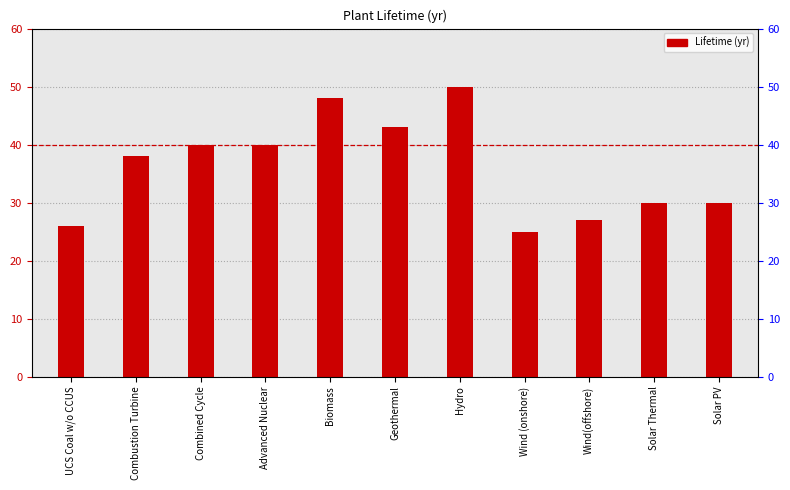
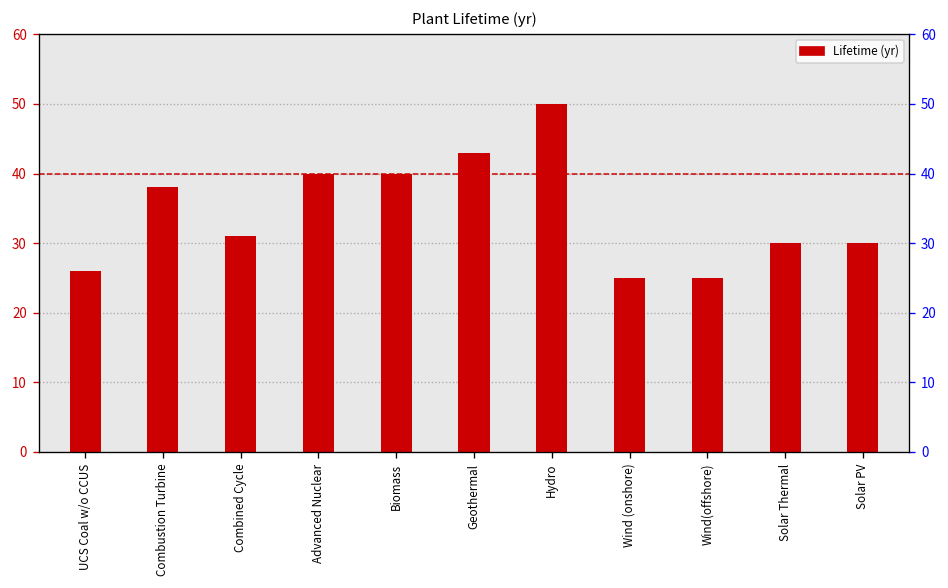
  {
    "UCS Coal w/o CCUS": 26,
    "Combustion Turbine": 38,
-   "Combined Cycle": 40,
+   "Combined Cycle": 31,
    "Advanced Nuclear": 40,
-   "Biomass": 48,
+   "Biomass": 40,
    "Geothermal": 43,
    "Hydro": 50,
    "Wind (onshore)": 25,
-   "Wind(offshore)": 27,
+   "Wind(offshore)": 25,
    "Solar Thermal": 30,
    "Solar PV": 30
  }
